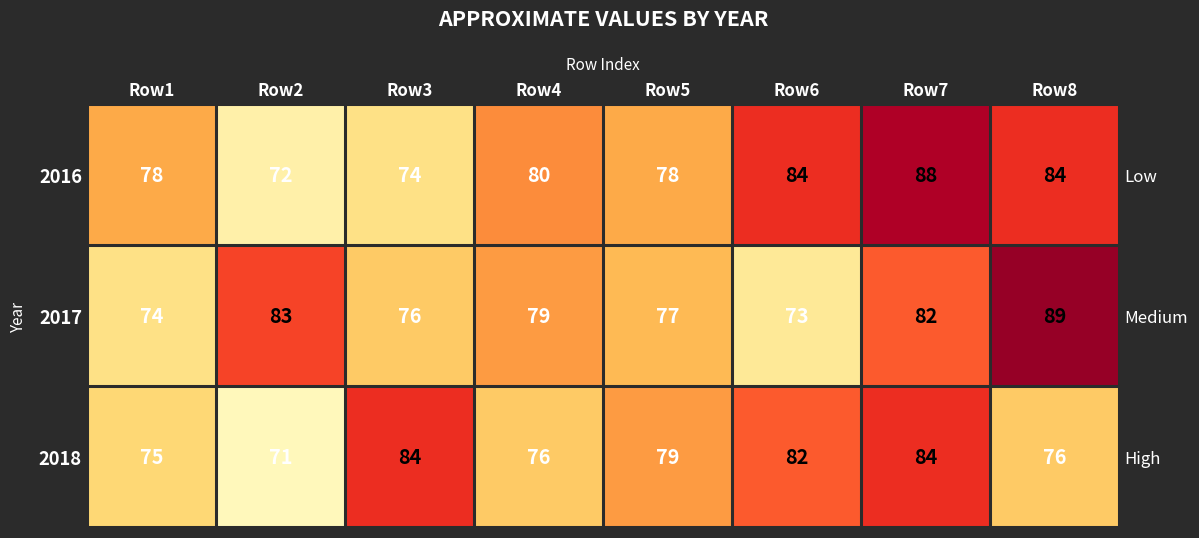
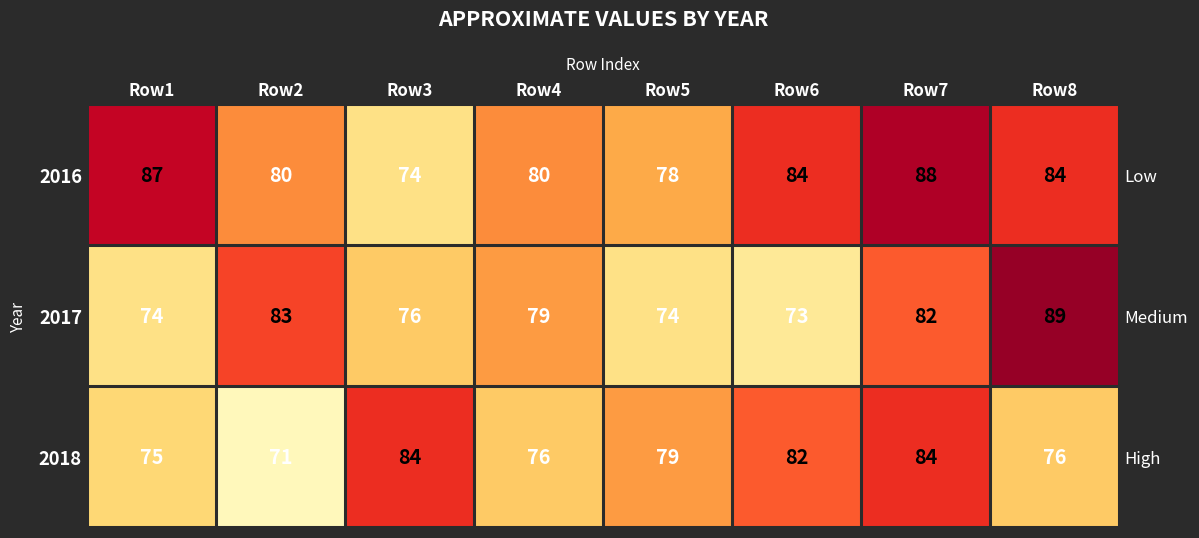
  {
    "2016": {
-     "Row1": 78,
-     "Row2": 72,
+     "Row1": 87,
+     "Row2": 80,
      "Row3": 74,
      "Row4": 80,
      "Row5": 78,
      "Row6": 84,
      "Row7": 88,
      "Row8": 84
    },
    "2017": {
      "Row1": 74,
      "Row2": 83,
      "Row3": 76,
      "Row4": 79,
-     "Row5": 77,
+     "Row5": 74,
      "Row6": 73,
      "Row7": 82,
      "Row8": 89
    },
    "2018": {
      "Row1": 75,
      "Row2": 71,
      "Row3": 84,
      "Row4": 76,
      "Row5": 79,
      "Row6": 82,
      "Row7": 84,
      "Row8": 76
    }
  }
